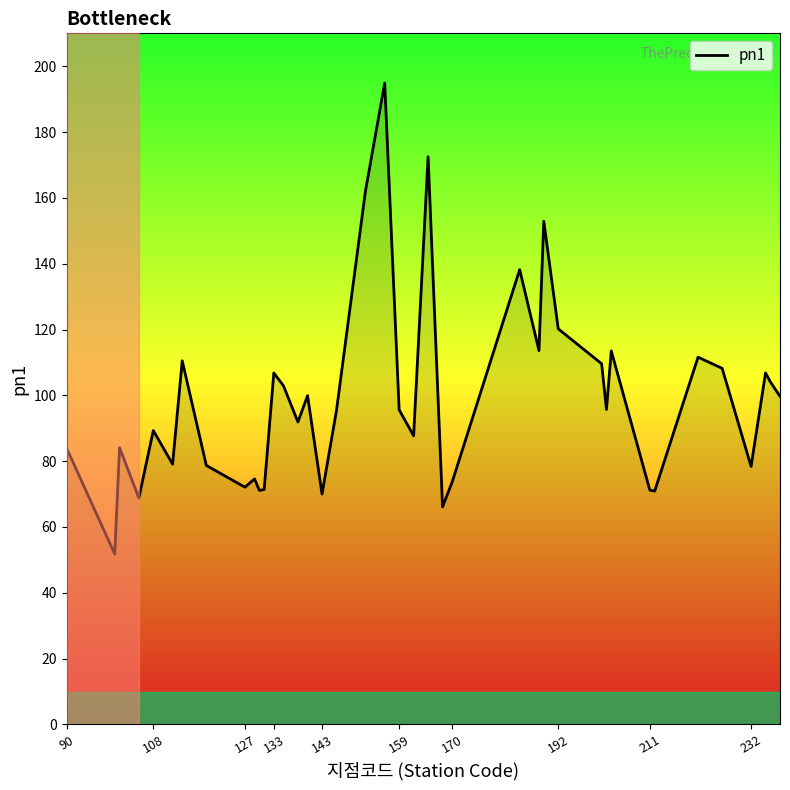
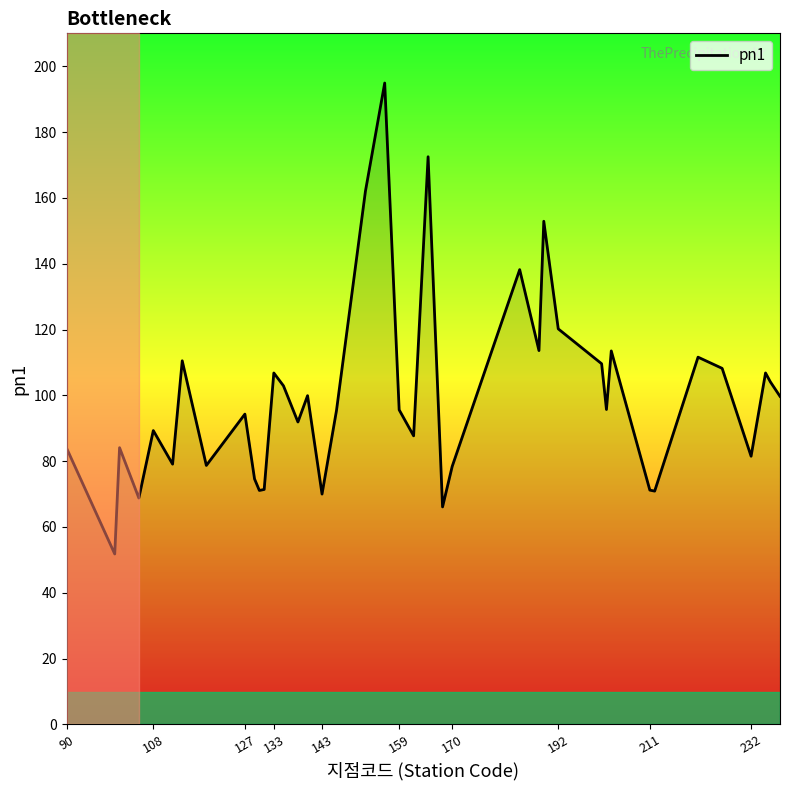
  {
    "108": 89,
-   "127": 72,
+   "127": 94,
    "133": 107,
    "143": 70,
    "159": 96,
-   "170": 74,
+   "170": 78,
    "192": 120,
    "211": 71,
-   "232": 78
+   "232": 82
  }
